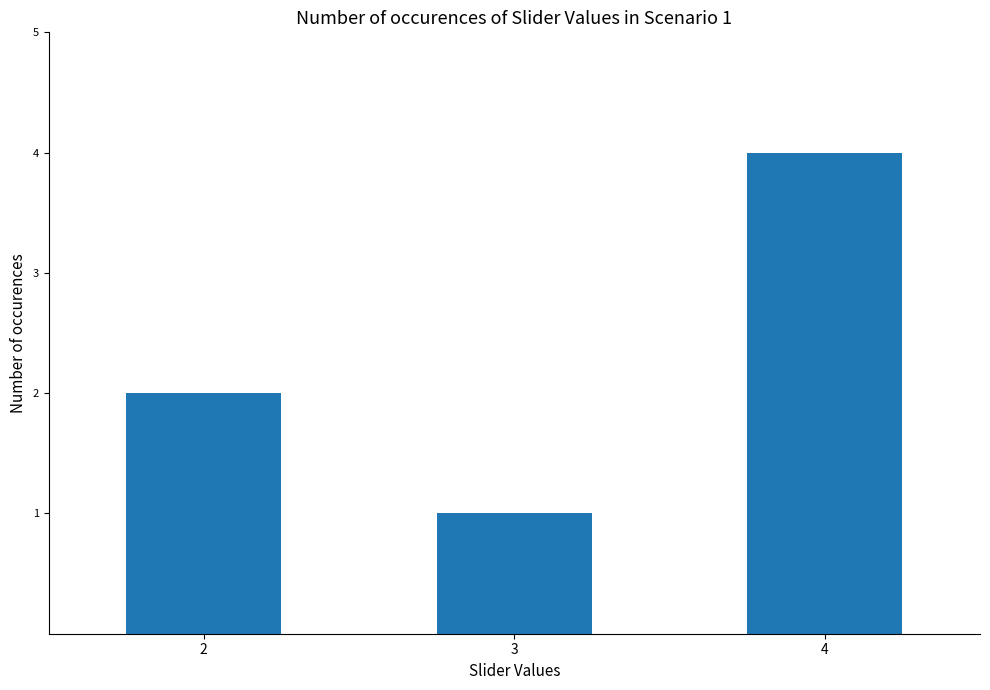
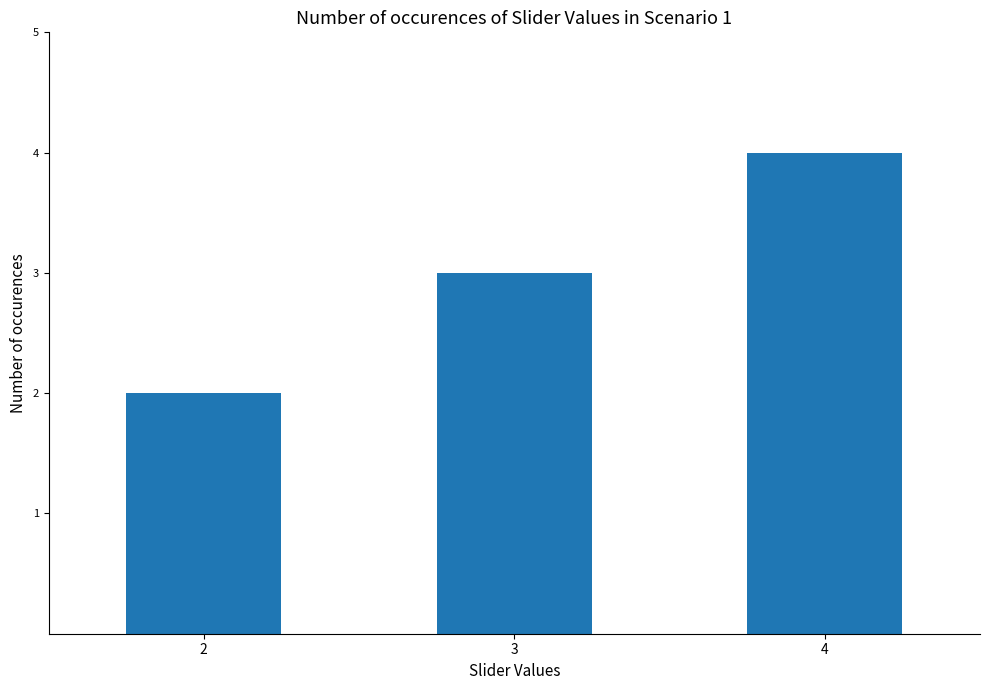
  {
    "2": 2,
-   "3": 1,
+   "3": 3,
    "4": 4
  }
